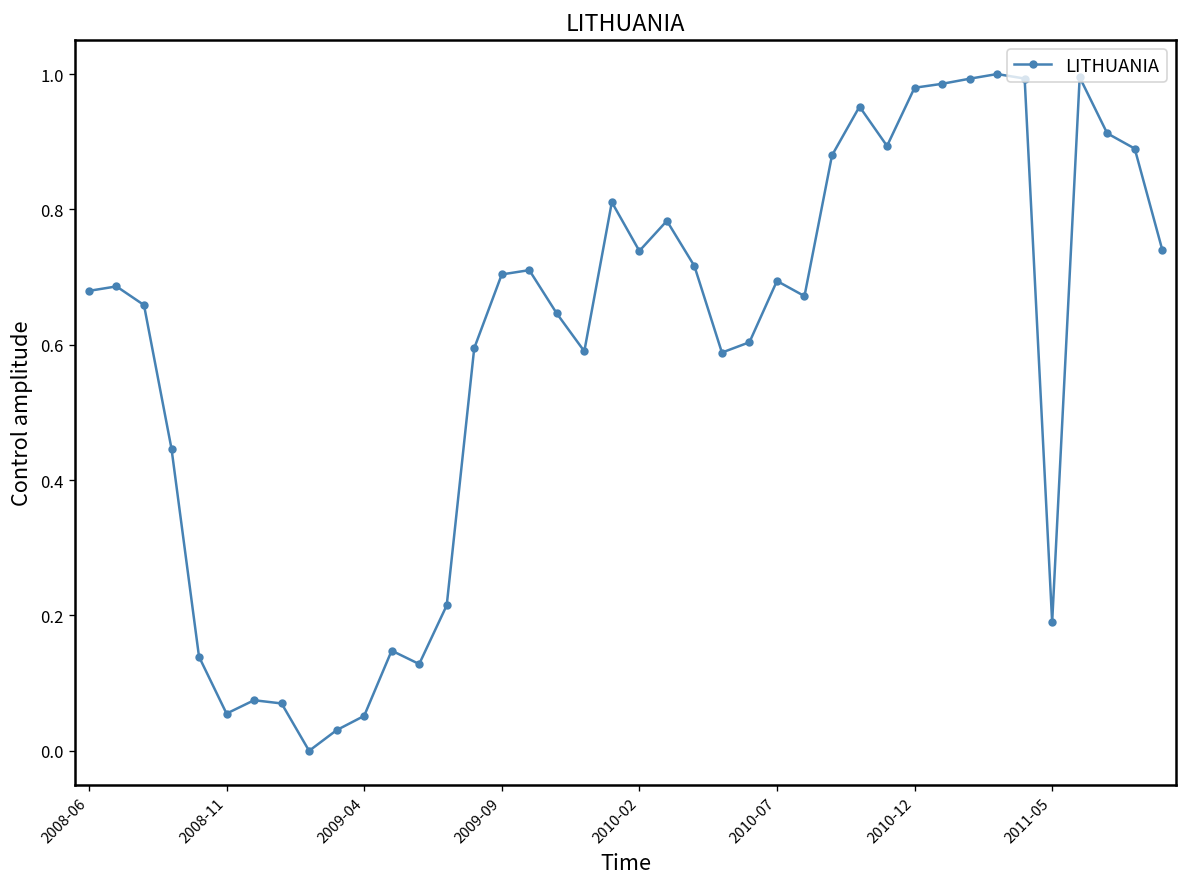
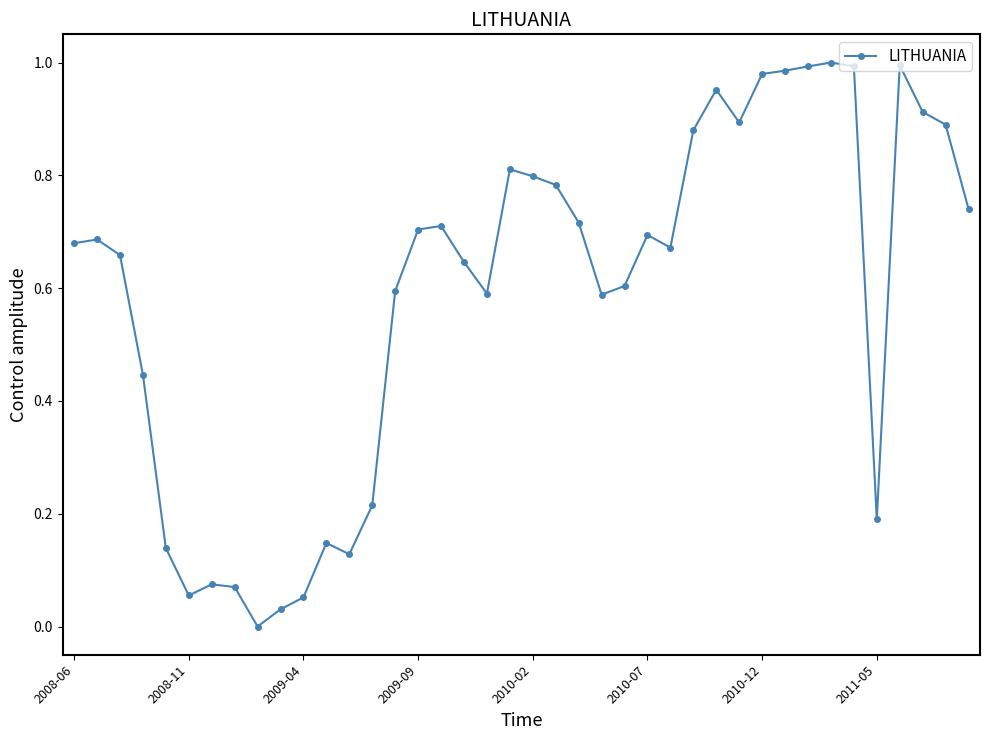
  {
    "2008-06": 0.68,
    "2008-11": 0.06,
    "2009-04": 0.05,
    "2009-09": 0.70,
-   "2010-02": 0.74,
+   "2010-02": 0.80,
    "2010-07": 0.69,
    "2010-12": 0.98,
    "2011-05": 0.19
  }
